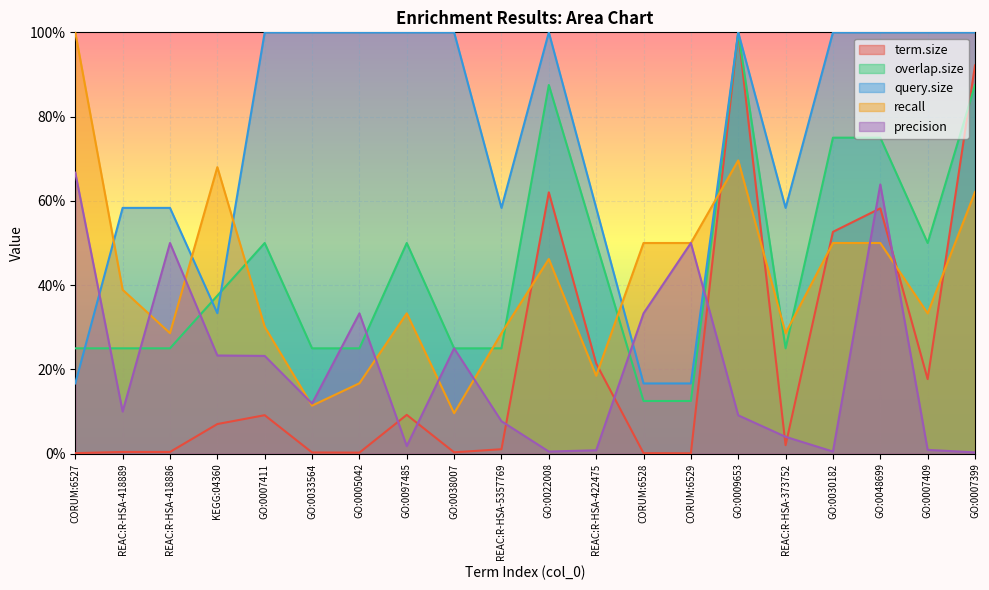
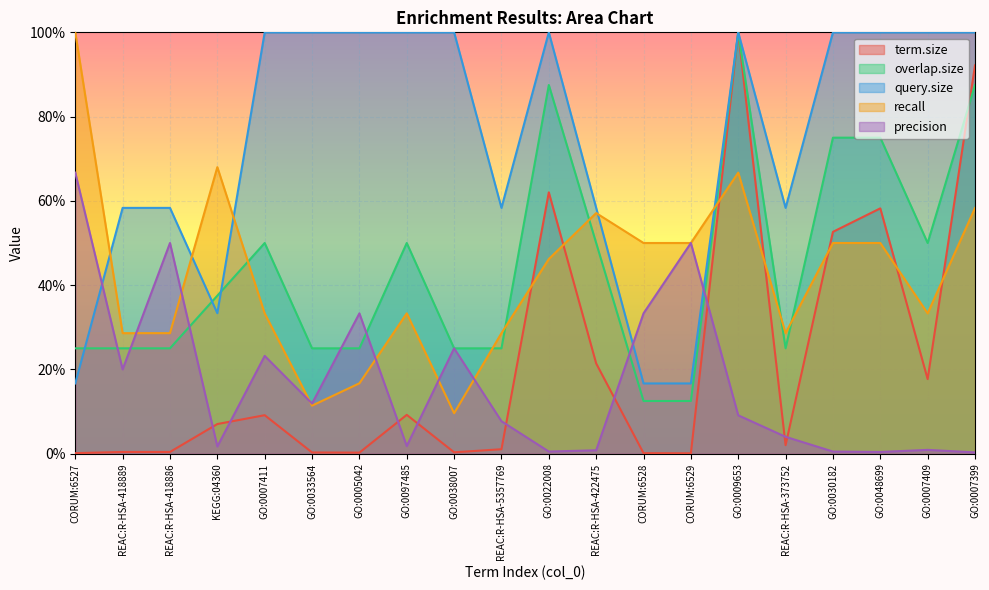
  {
    "term.size": {
      "CORUM:6527": "0%",
      "REAC:R-HSA-418889": "0%",
      "REAC:R-HSA-418886": "0%",
      "KEGG:04360": "7%",
      "GO:0007411": "9%",
      "GO:0033564": "0%",
      "GO:0005042": "0%",
      "GO:0097485": "9%",
      "GO:0038007": "0%",
      "REAC:R-HSA-5357769": "1%",
      "GO:0022008": "62%",
      "REAC:R-HSA-422475": "21%",
      "CORUM:6528": "0%",
      "CORUM:6529": "0%",
      "REAC:R-HSA-373752": "2%",
      "GO:0030182": "53%",
      "GO:0048699": "58%",
      "GO:0007409": "18%",
      "GO:0007399": "92%"
    },
    "overlap.size": {
      "CORUM:6527": "25%",
      "REAC:R-HSA-418889": "25%",
      "REAC:R-HSA-418886": "25%",
      "KEGG:04360": "38%",
      "GO:0007411": "50%",
      "GO:0033564": "25%",
      "GO:0005042": "25%",
      "GO:0097485": "50%",
      "REAC:R-HSA-5357769": "25%",
      "GO:0022008": "88%",
      "REAC:R-HSA-422475": "50%",
      "CORUM:6528": "13%",
      "CORUM:6529": "13%",
      "REAC:R-HSA-373752": "25%",
      "GO:0030182": "75%",
      "GO:0007409": "50%",
      "GO:0007399": "88%"
    },
    "query.size": {
      "CORUM:6527": "17%",
      "REAC:R-HSA-418889": "58%",
      "REAC:R-HSA-418886": "58%",
      "KEGG:04360": "33%",
      "GO:0007411": "100%",
      "GO:0033564": "100%",
      "GO:0005042": "100%",
      "GO:0097485": "100%",
      "GO:0038007": "100%",
      "REAC:R-HSA-5357769": "58%",
      "GO:0022008": "100%",
      "REAC:R-HSA-422475": "58%",
      "CORUM:6528": "17%",
      "CORUM:6529": "17%",
      "REAC:R-HSA-373752": "58%",
      "GO:0030182": "100%",
      "GO:0048699": "100%",
      "GO:0007409": "100%",
      "GO:0007399": "100%"
    },
    "recall": {
      "CORUM:6527": "100%",
-     "REAC:R-HSA-418889": "39%",
+     "REAC:R-HSA-418889": "29%",
      "REAC:R-HSA-418886": "29%",
      "KEGG:04360": "68%",
-     "GO:0007411": "30%",
+     "GO:0007411": "33%",
      "GO:0005042": "17%",
      "GO:0097485": "33%",
      "GO:0038007": "10%",
      "REAC:R-HSA-5357769": "29%",
      "GO:0022008": "46%",
-     "REAC:R-HSA-422475": "19%",
+     "REAC:R-HSA-422475": "57%",
      "CORUM:6528": "50%",
-     "GO:0009653": "70%",
+     "GO:0009653": "67%",
      "REAC:R-HSA-373752": "29%",
      "GO:0030182": "50%",
      "GO:0048699": "50%",
      "GO:0007409": "33%",
-     "GO:0007399": "62%"
+     "GO:0007399": "58%"
    },
    "precision": {
      "CORUM:6527": "67%",
-     "REAC:R-HSA-418889": "10%",
+     "REAC:R-HSA-418889": "20%",
      "REAC:R-HSA-418886": "50%",
-     "KEGG:04360": "23%",
+     "KEGG:04360": "2%",
      "GO:0007411": "23%",
      "GO:0005042": "33%",
      "GO:0097485": "2%",
      "REAC:R-HSA-5357769": "8%",
      "GO:0022008": "1%",
      "REAC:R-HSA-422475": "1%",
      "CORUM:6528": "33%",
      "GO:0009653": "9%",
      "REAC:R-HSA-373752": "4%",
      "GO:0030182": "1%",
-     "GO:0048699": "64%",
+     "GO:0048699": "0%",
      "GO:0007409": "1%",
      "GO:0007399": "0%"
    }
  }
